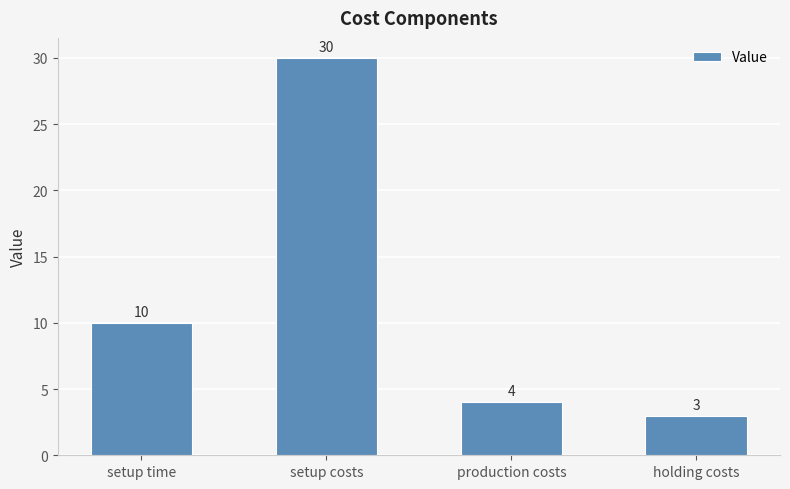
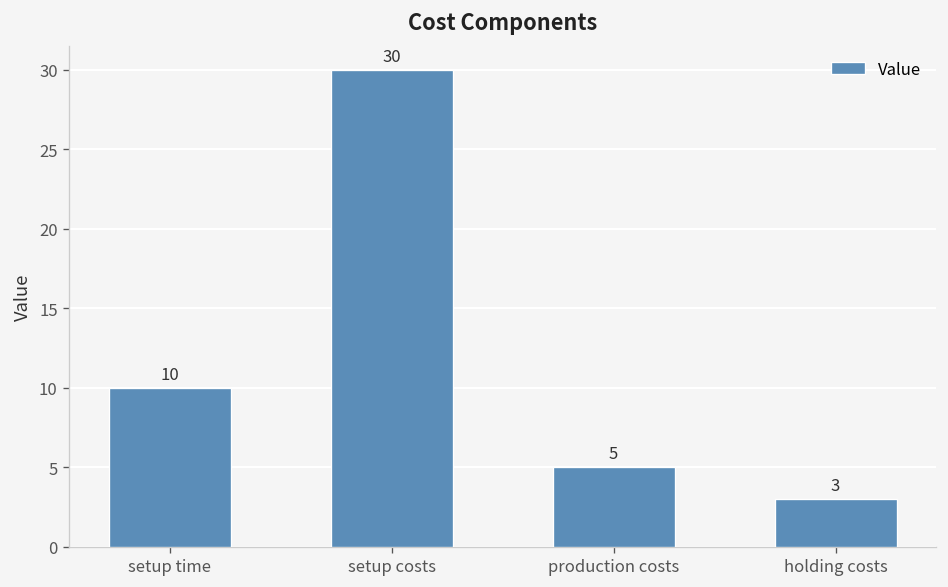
  {
    "setup time": 10,
    "setup costs": 30,
-   "production costs": 4,
+   "production costs": 5,
    "holding costs": 3
  }
